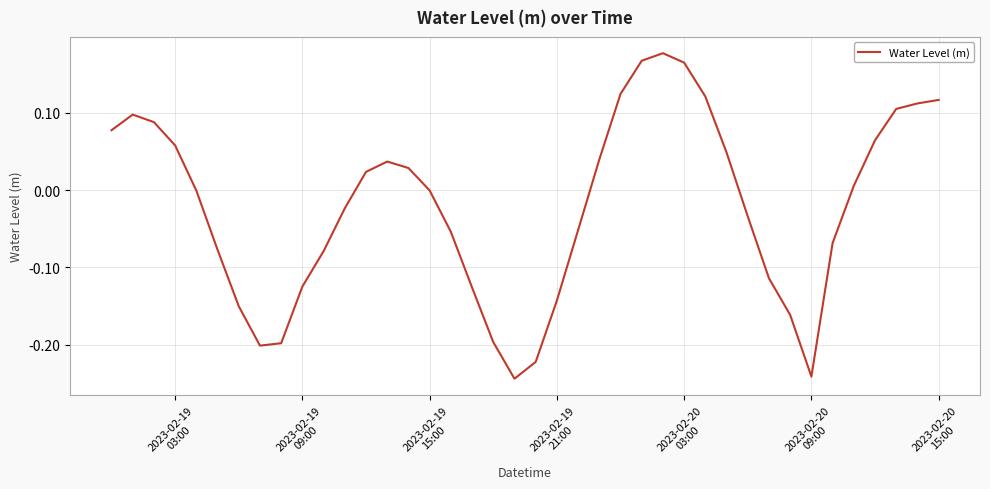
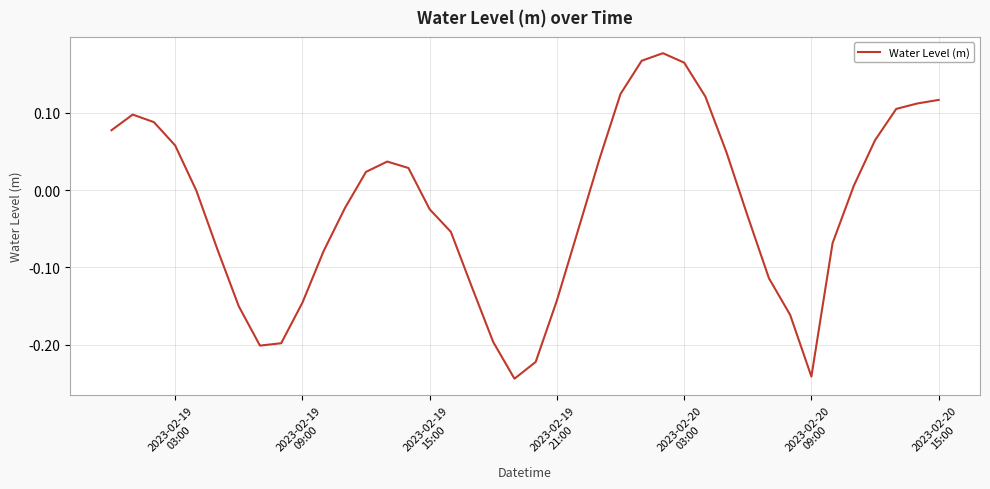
  {
    "2023-02-19 03:00": 0.06,
-   "2023-02-19 09:00": -0.12,
-   "2023-02-19 15:00": 0.00,
+   "2023-02-19 09:00": -0.15,
+   "2023-02-19 15:00": -0.02,
    "2023-02-19 21:00": -0.14,
    "2023-02-20 03:00": 0.16,
    "2023-02-20 09:00": -0.24,
    "2023-02-20 15:00": 0.12
  }
